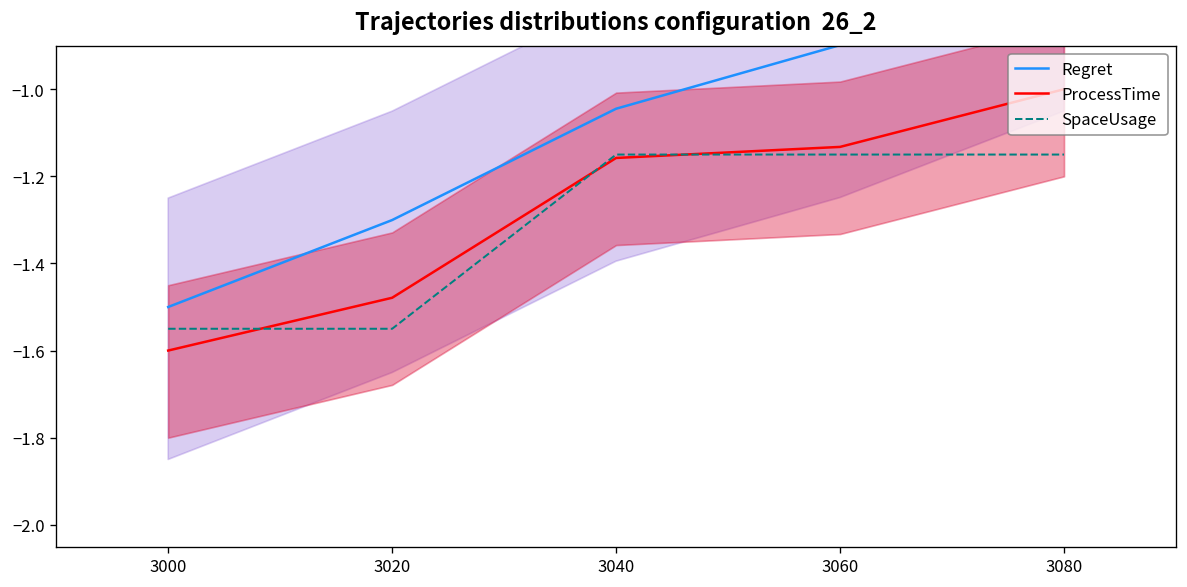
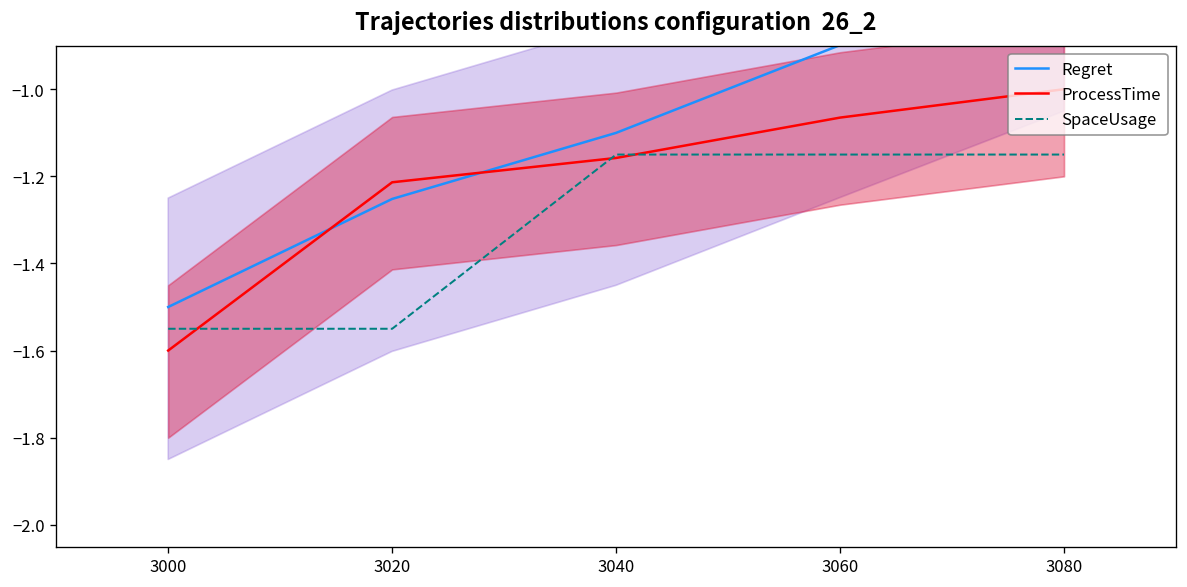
  {
    "Regret": {
      "3000": -1.50,
-     "3020": -1.30,
-     "3040": -1.04,
+     "3020": -1.25,
+     "3040": -1.10,
      "3060": -0.90
    },
    "ProcessTime": {
      "3000": -1.60,
-     "3020": -1.48,
+     "3020": -1.21,
      "3040": -1.16,
-     "3060": -1.13
+     "3060": -1.07
    },
    "SpaceUsage": {
      "3000": -1.55,
      "3020": -1.55,
      "3040": -1.15,
      "3060": -1.15,
      "3080": -1.15
    }
  }
